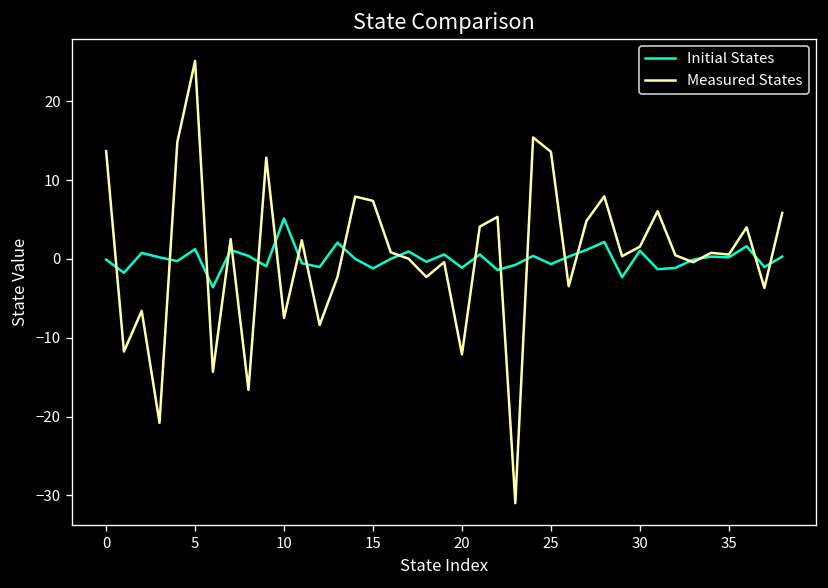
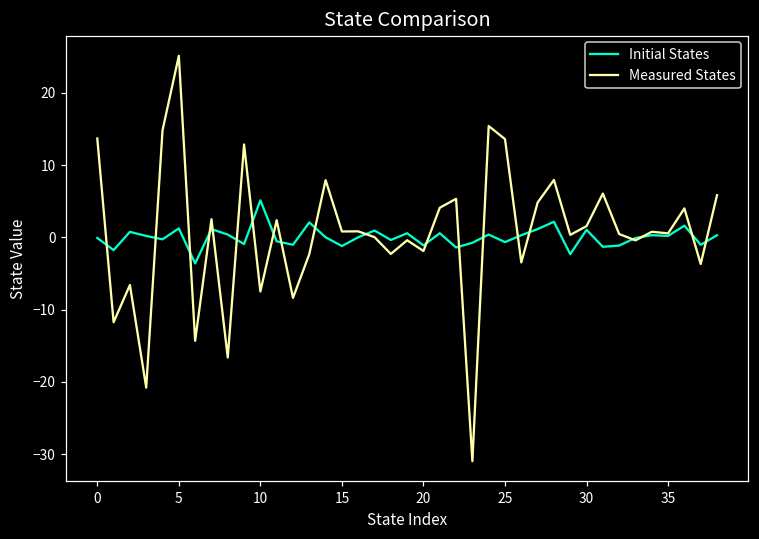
  {
    "Initial States": {
      "0": 0,
      "5": 1,
      "10": 5,
      "15": -1,
      "20": -1,
      "25": -1,
      "30": 1
    },
    "Measured States": {
      "0": 14,
      "5": 25,
      "10": -7,
-     "15": 7,
-     "20": -12,
+     "15": 1,
+     "20": -2,
      "25": 14,
      "30": 2
    }
  }
